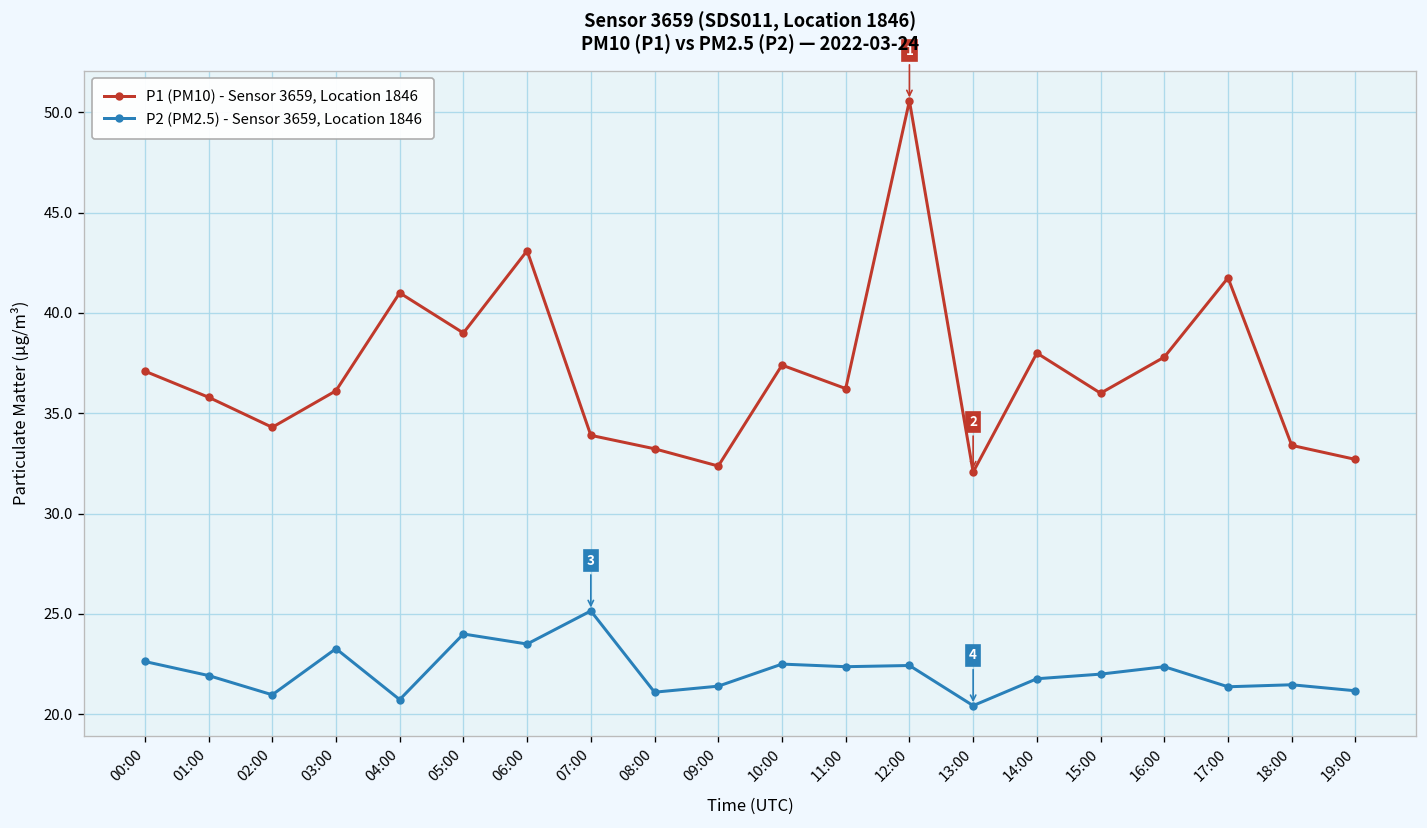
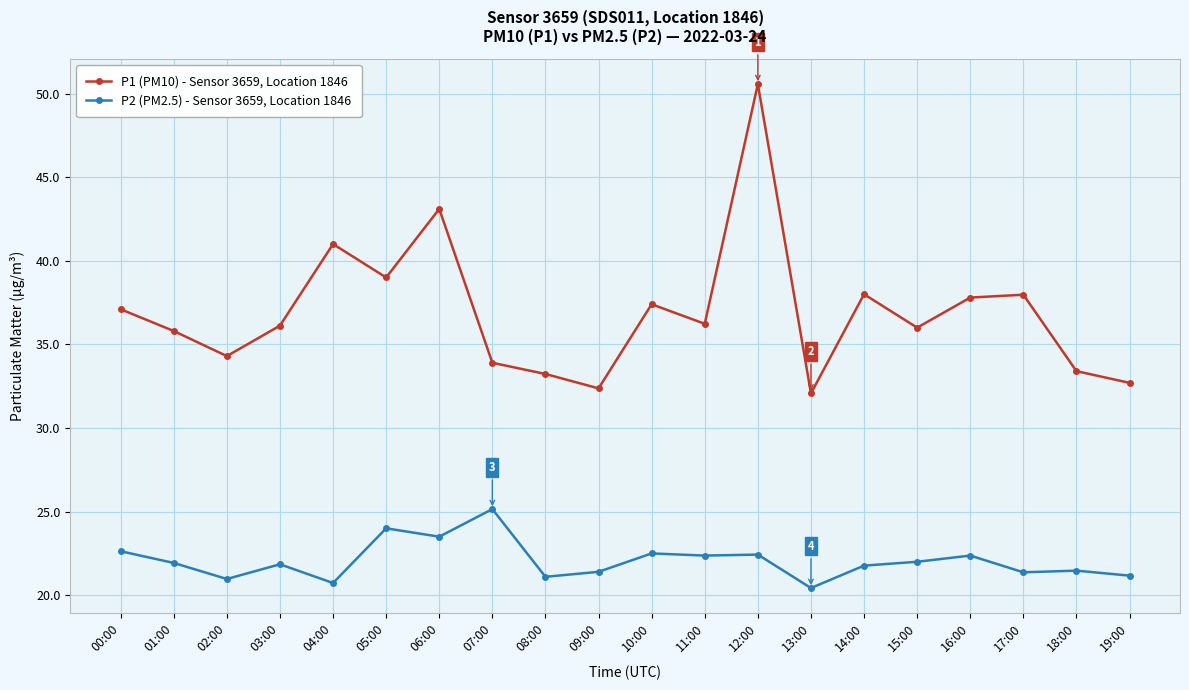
  {
    "P1 (PM10) - Sensor 3659, Location 1846": {
      "00:00": 37.1,
      "01:00": 35.8,
      "02:00": 34.3,
      "03:00": 36.1,
      "04:00": 41.0,
      "05:00": 39.0,
      "06:00": 43.1,
      "07:00": 33.9,
      "08:00": 33.2,
      "09:00": 32.4,
      "10:00": 37.4,
      "11:00": 36.2,
      "14:00": 38.0,
      "15:00": 36.0,
      "16:00": 37.8,
-     "17:00": 41.8,
+     "17:00": 38.0,
      "18:00": 33.4,
      "19:00": 32.7
    },
    "P2 (PM2.5) - Sensor 3659, Location 1846": {
      "00:00": 22.6,
      "01:00": 21.9,
      "02:00": 21.0,
-     "03:00": 23.3,
+     "03:00": 21.9,
      "04:00": 20.7,
      "05:00": 24.0,
      "06:00": 23.5,
      "08:00": 21.1,
      "09:00": 21.4,
      "10:00": 22.5,
      "11:00": 22.4,
      "12:00": 22.4,
      "14:00": 21.8,
      "15:00": 22.0,
      "16:00": 22.4,
      "17:00": 21.4,
      "18:00": 21.5,
      "19:00": 21.2
    }
  }
